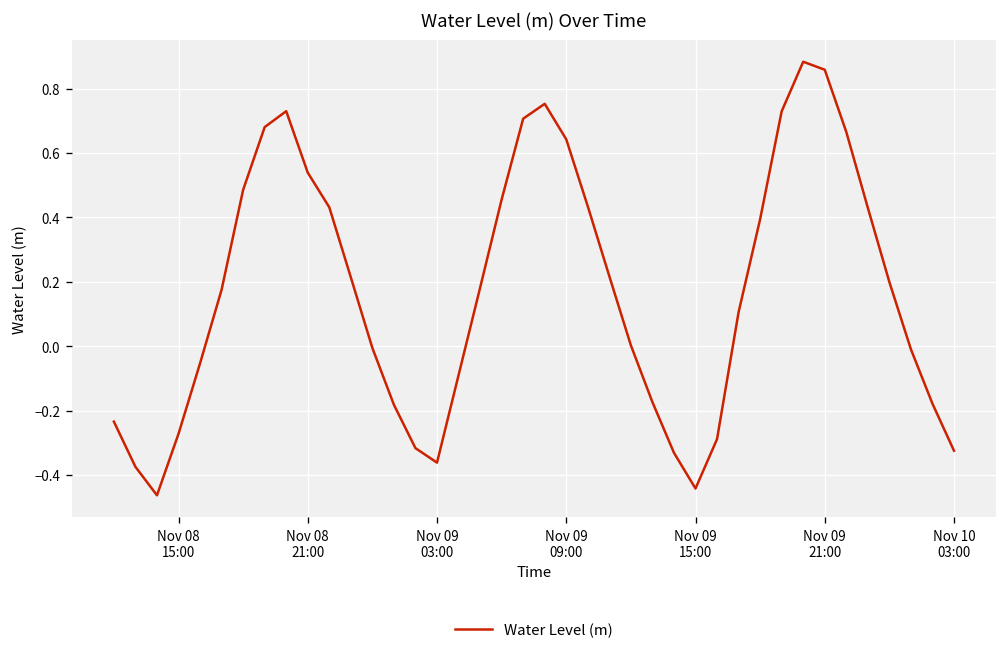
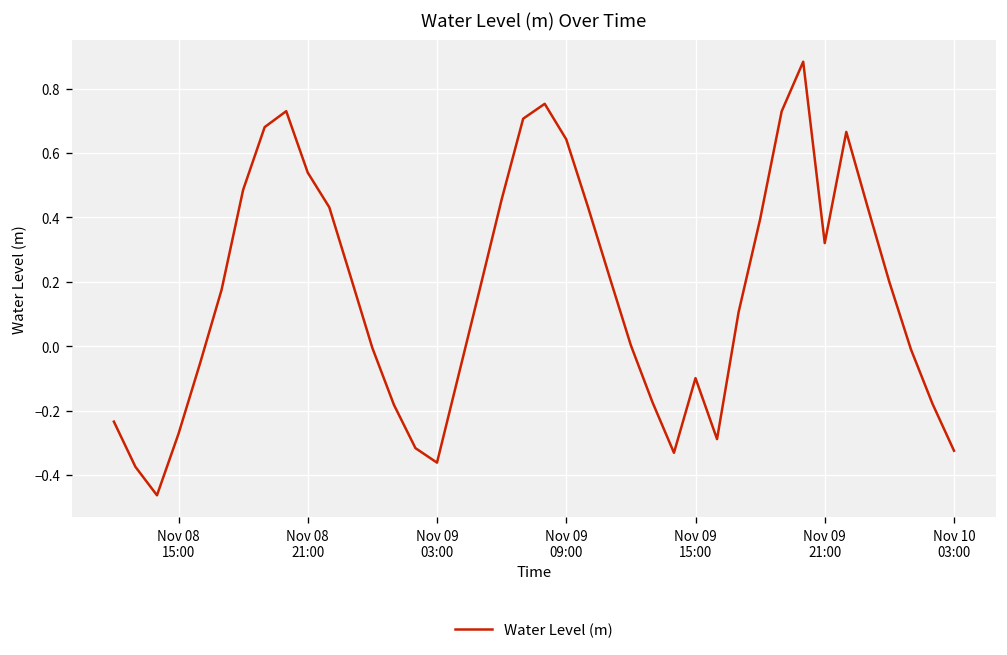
  {
    "Nov 08 15:00": -0.27,
    "Nov 08 21:00": 0.54,
    "Nov 09 03:00": -0.36,
    "Nov 09 09:00": 0.64,
-   "Nov 09 15:00": -0.44,
-   "Nov 09 21:00": 0.86,
+   "Nov 09 15:00": -0.10,
+   "Nov 09 21:00": 0.32,
    "Nov 10 03:00": -0.32
  }
